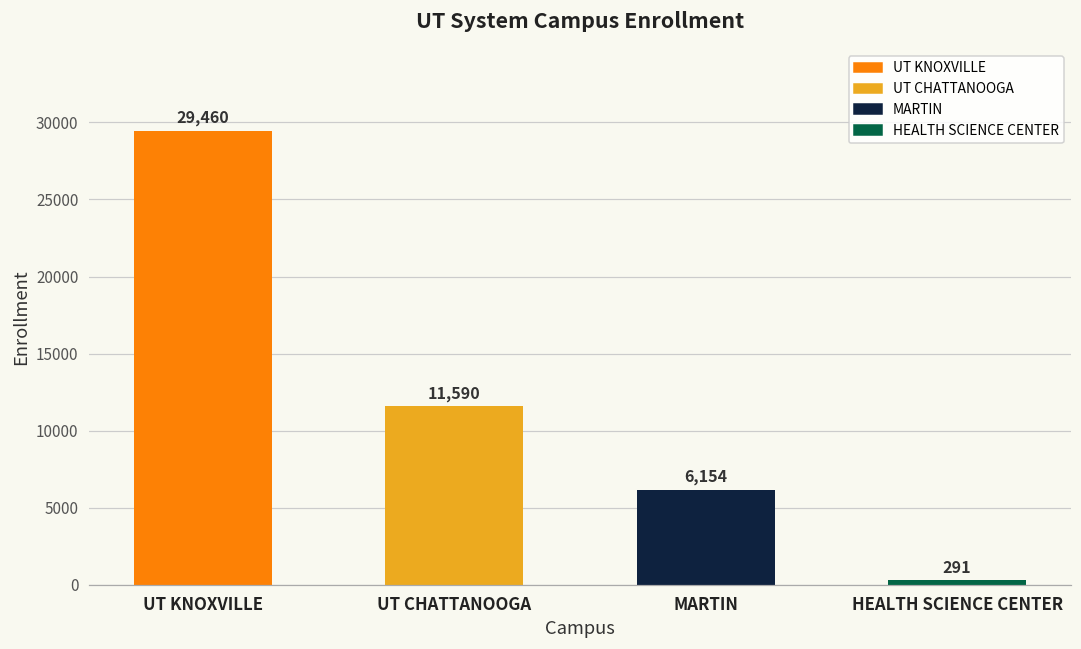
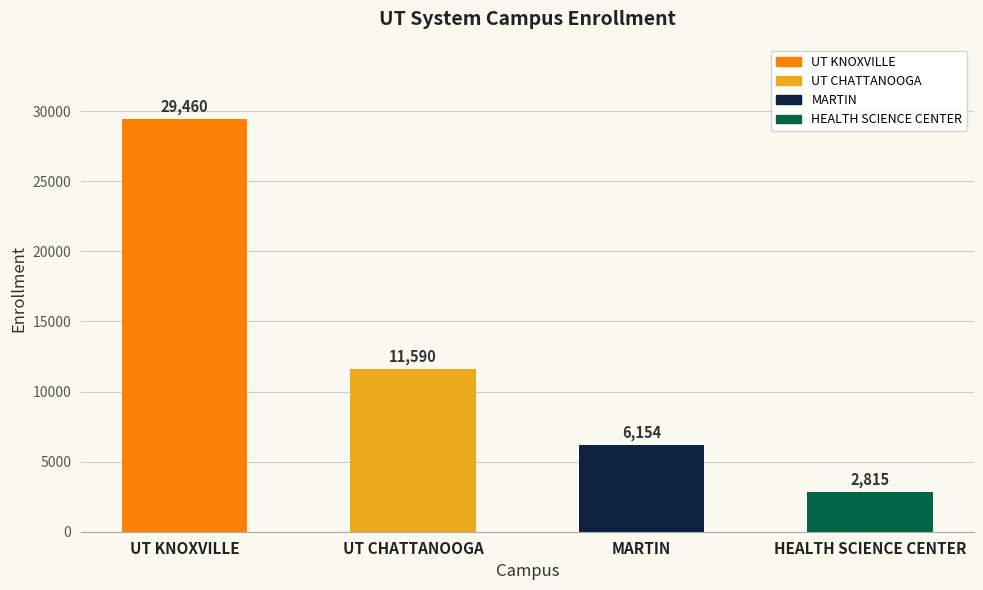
  {
    "UT KNOXVILLE": "29,460",
    "UT CHATTANOOGA": "11,590",
    "MARTIN": "6,154",
-   "HEALTH SCIENCE CENTER": "291"
+   "HEALTH SCIENCE CENTER": "2,815"
  }
